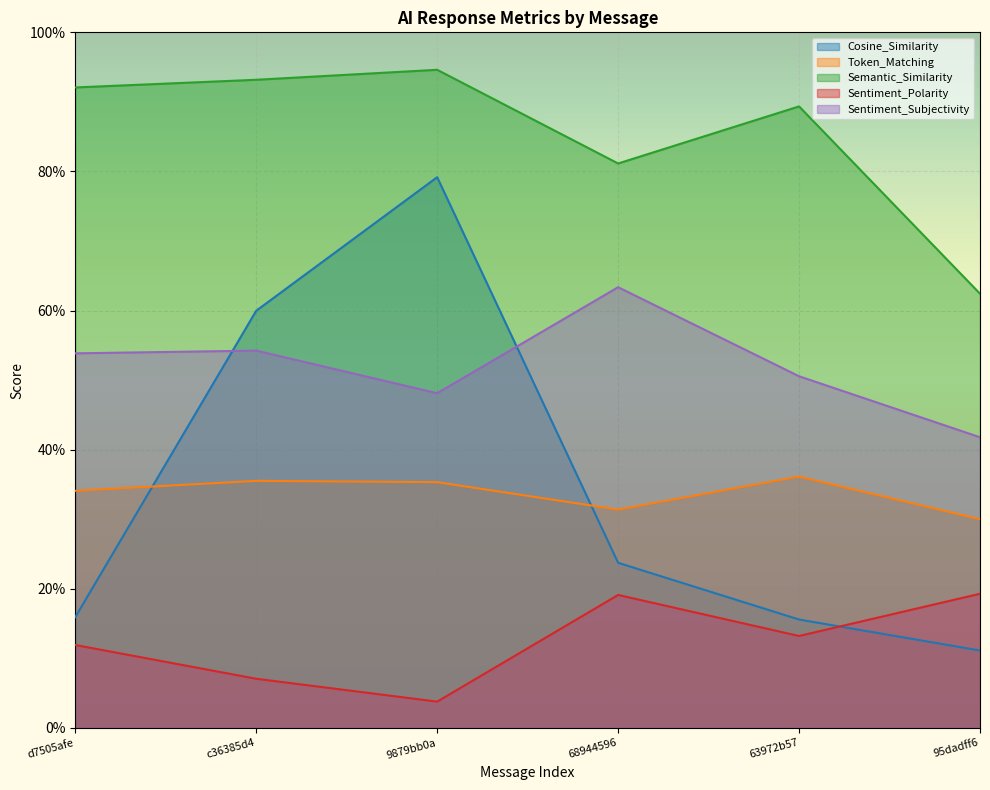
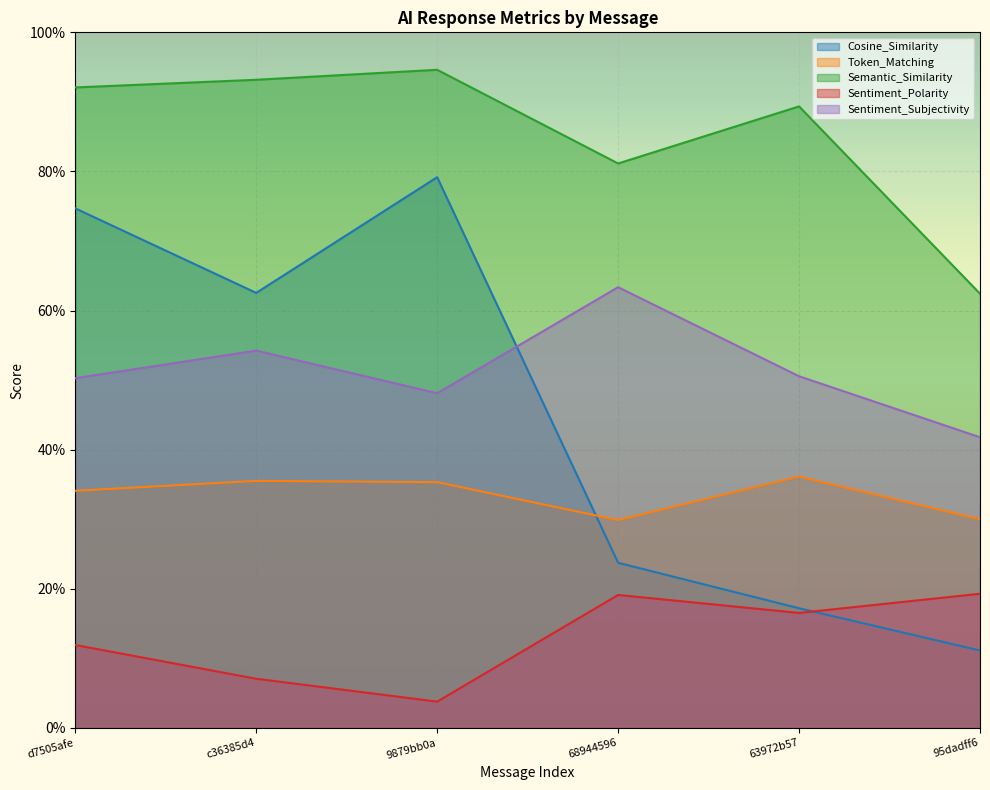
  {
    "Cosine_Similarity": {
-     "d7505afe": "16%",
-     "c36385d4": "60%",
+     "d7505afe": "75%",
+     "c36385d4": "63%",
      "9879bb0a": "79%",
      "68944596": "24%",
-     "63972b57": "16%",
+     "63972b57": "17%",
      "95dadff6": "11%"
    },
    "Token_Matching": {
      "d7505afe": "34%",
      "c36385d4": "36%",
      "9879bb0a": "35%",
-     "68944596": "31%",
+     "68944596": "30%",
      "63972b57": "36%",
      "95dadff6": "30%"
    },
    "Semantic_Similarity": {
      "d7505afe": "92%",
      "c36385d4": "93%",
      "9879bb0a": "95%",
      "68944596": "81%",
      "63972b57": "89%",
      "95dadff6": "62%"
    },
    "Sentiment_Polarity": {
      "d7505afe": "12%",
      "c36385d4": "7%",
      "9879bb0a": "4%",
      "68944596": "19%",
-     "63972b57": "13%",
+     "63972b57": "17%",
      "95dadff6": "19%"
    },
    "Sentiment_Subjectivity": {
-     "d7505afe": "54%",
+     "d7505afe": "50%",
      "c36385d4": "54%",
      "9879bb0a": "48%",
      "68944596": "63%",
      "63972b57": "51%",
      "95dadff6": "42%"
    }
  }
